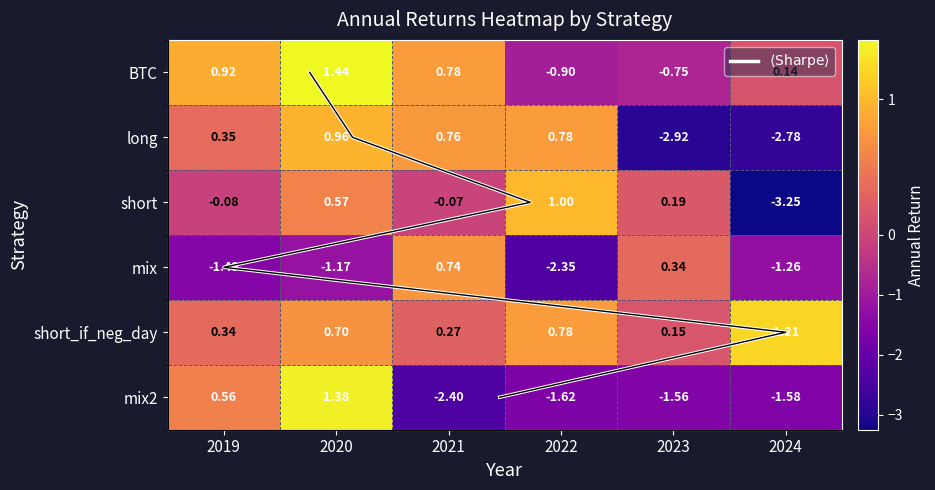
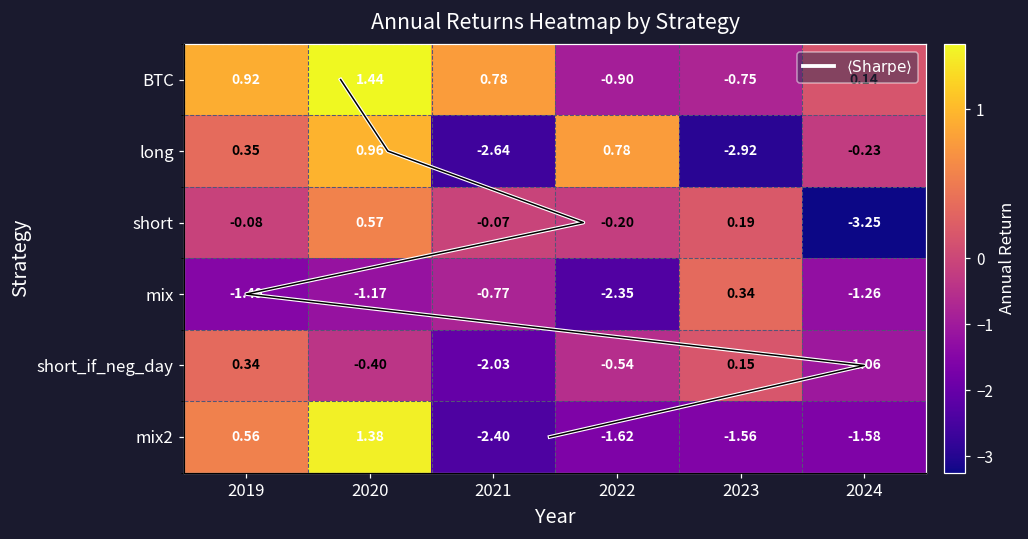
  {
    "BTC": {
      "2019": 0.92,
      "2020": 1.44,
      "2021": 0.78,
      "2022": -0.90,
      "2023": -0.75
    },
    "long": {
      "2019": 0.35,
      "2020": 0.96,
-     "2021": 0.76,
+     "2021": -2.64,
      "2022": 0.78,
      "2023": -2.92,
-     "2024": -2.78
+     "2024": -0.23
    },
    "short": {
      "2019": -0.08,
      "2020": 0.57,
      "2021": -0.07,
-     "2022": 1.00,
+     "2022": -0.20,
      "2023": 0.19,
      "2024": -3.25
    },
    "mix": {
      "2020": -1.17,
-     "2021": 0.74,
+     "2021": -0.77,
      "2022": -2.35,
      "2023": 0.34,
      "2024": -1.26
    },
    "short_if_neg_day": {
      "2019": 0.34,
-     "2020": 0.70,
-     "2021": 0.27,
-     "2022": 0.78,
+     "2020": -0.40,
+     "2021": -2.03,
+     "2022": -0.54,
      "2023": 0.15,
-     "2024": 1.21
+     "2024": -1.06
    },
    "mix2": {
      "2019": 0.56,
      "2020": 1.38,
      "2021": -2.40,
      "2022": -1.62,
      "2023": -1.56,
      "2024": -1.58
    }
  }
